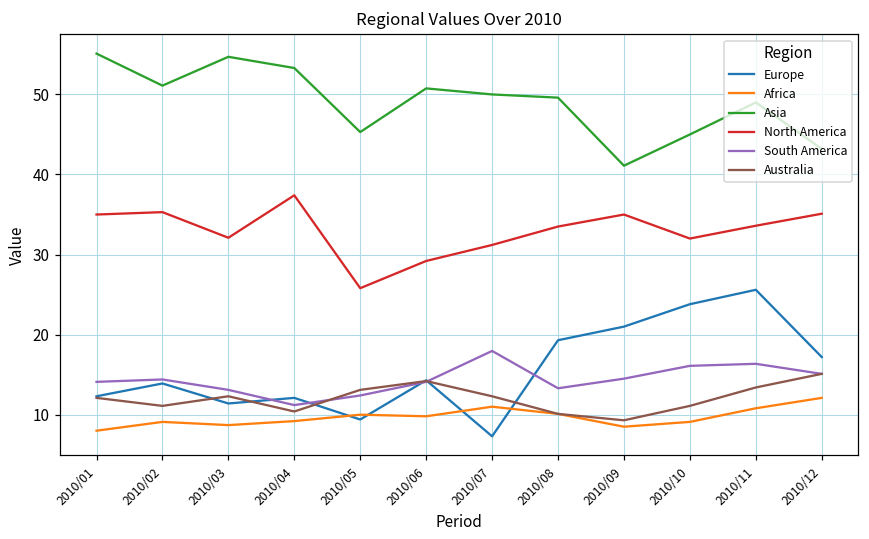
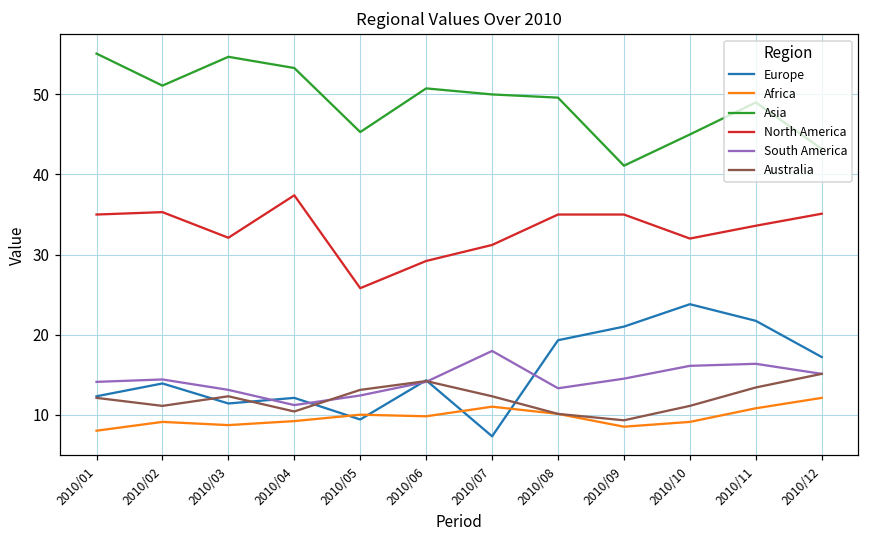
  {
    "Europe": {
      "2010/02": 14,
      "2010/03": 11,
      "2010/04": 12,
      "2010/05": 9,
      "2010/07": 7,
      "2010/08": 19,
      "2010/09": 21,
      "2010/10": 24,
-     "2010/11": 26,
+     "2010/11": 22,
      "2010/12": 17
    },
    "Africa": {
      "2010/01": 8,
      "2010/02": 9,
      "2010/03": 9,
      "2010/04": 9,
      "2010/05": 10,
      "2010/06": 10,
      "2010/07": 11,
      "2010/09": 9,
      "2010/10": 9,
      "2010/11": 11,
      "2010/12": 12
    },
    "Asia": {
      "2010/01": 55,
      "2010/02": 51,
      "2010/03": 55,
      "2010/04": 53,
      "2010/05": 45,
      "2010/06": 51,
      "2010/07": 50,
      "2010/08": 50,
      "2010/09": 41,
      "2010/10": 45
    },
    "North America": {
      "2010/01": 35,
      "2010/02": 35,
      "2010/03": 32,
      "2010/04": 37,
      "2010/05": 26,
      "2010/06": 29,
      "2010/07": 31,
-     "2010/08": 34,
+     "2010/08": 35,
      "2010/09": 35,
      "2010/10": 32,
      "2010/11": 34,
      "2010/12": 35
    },
    "South America": {
      "2010/01": 14,
      "2010/02": 14,
      "2010/03": 13,
      "2010/04": 11,
      "2010/05": 12,
      "2010/07": 18,
      "2010/08": 13,
      "2010/09": 15,
      "2010/10": 16,
      "2010/11": 16
    },
    "Australia": {
      "2010/02": 11,
      "2010/03": 12,
      "2010/04": 10,
      "2010/05": 13,
      "2010/07": 12,
      "2010/09": 9,
      "2010/10": 11,
      "2010/11": 13
    }
  }
